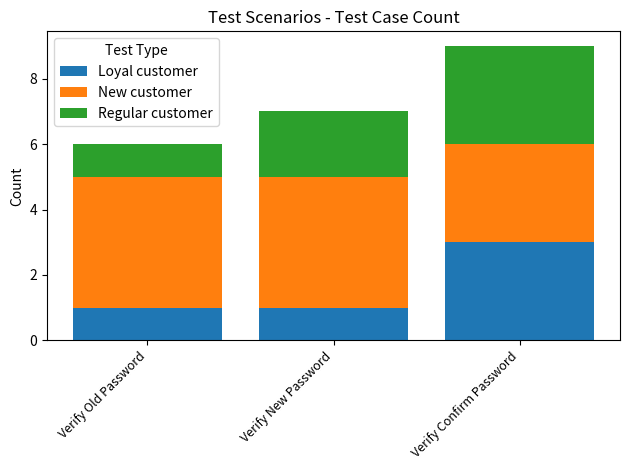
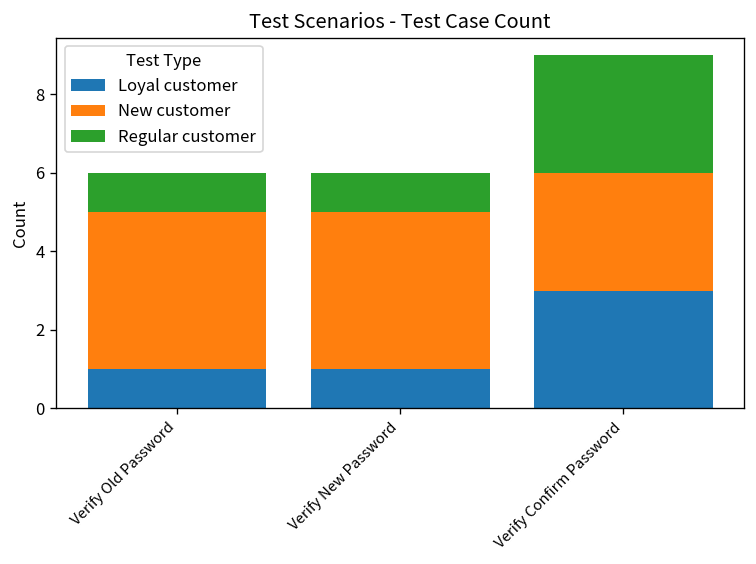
  {
    "Loyal customer": {
      "Verify Old Password": 1,
      "Verify New Password": 1,
      "Verify Confirm Password": 3
    },
    "New customer": {
      "Verify Old Password": 4,
      "Verify New Password": 4,
      "Verify Confirm Password": 3
    },
    "Regular customer": {
      "Verify Old Password": 1,
-     "Verify New Password": 2,
+     "Verify New Password": 1,
      "Verify Confirm Password": 3
    }
  }
